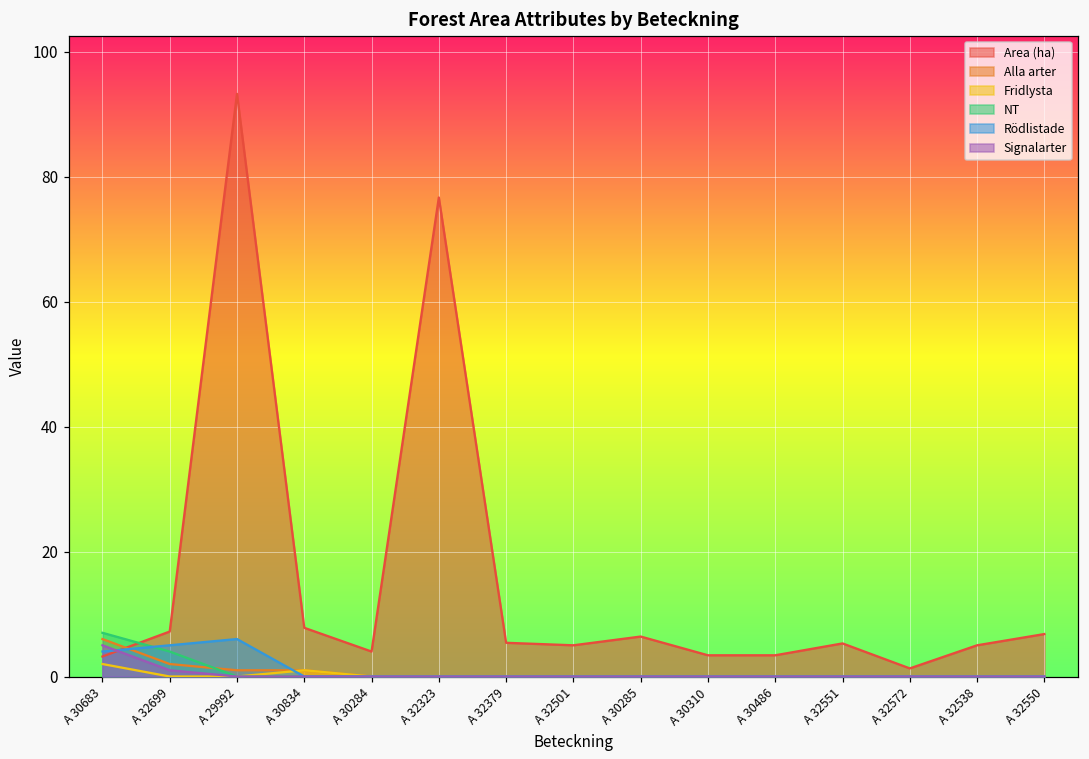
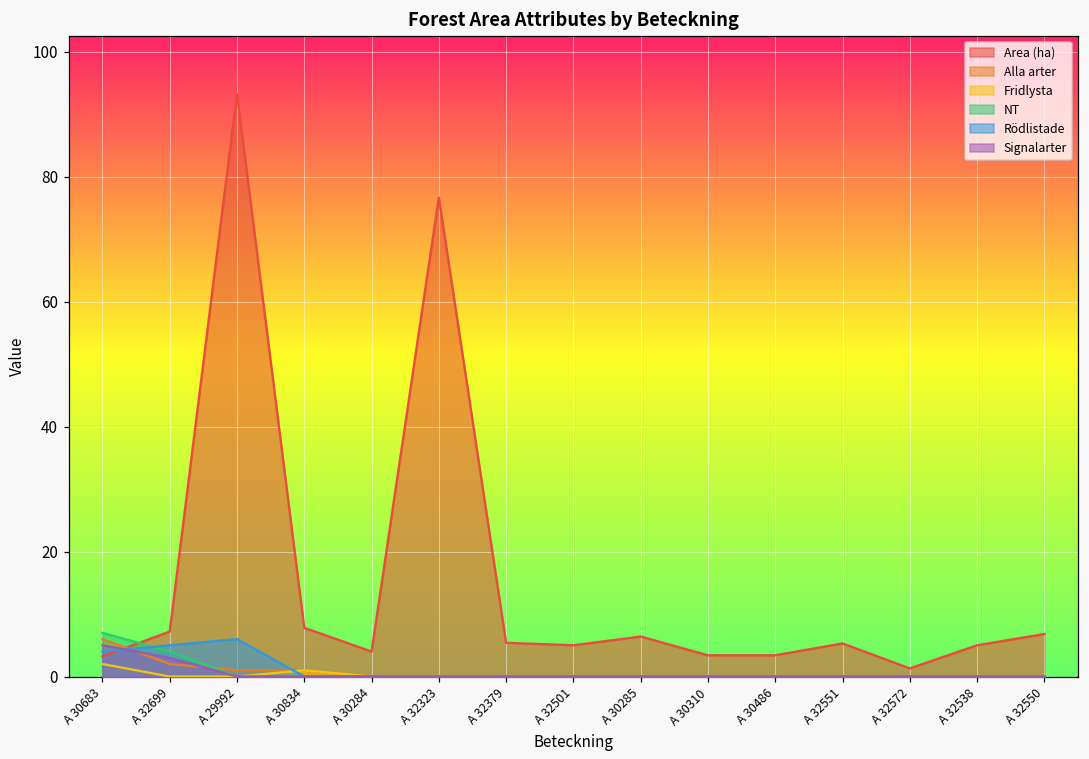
  {
    "NT": {
      "A 30683": 7,
      "A 32699": 4
    },
    "Rödlistade": {
      "A 30683": 4,
      "A 32699": 5,
      "A 29992": 6
    },
    "Signalarter": {
      "A 30683": 5,
-     "A 32699": 1
+     "A 32699": 3
    }
  }
